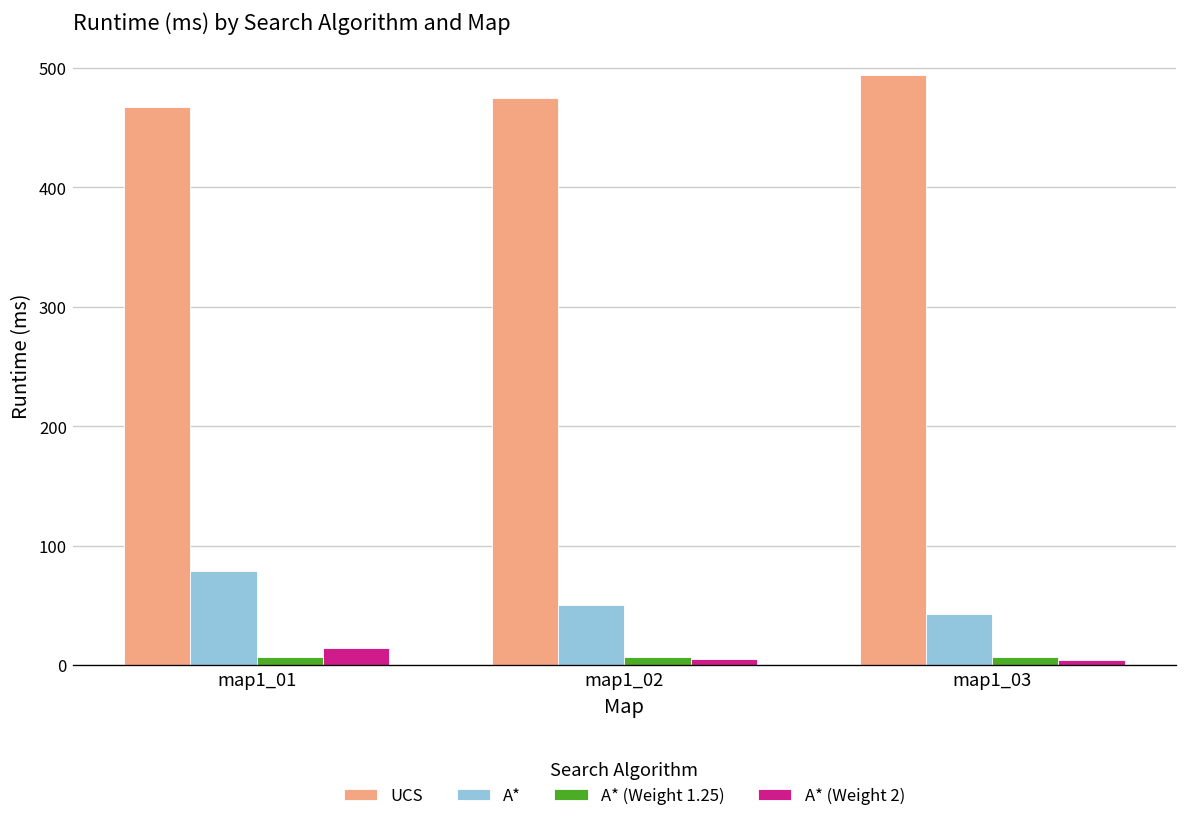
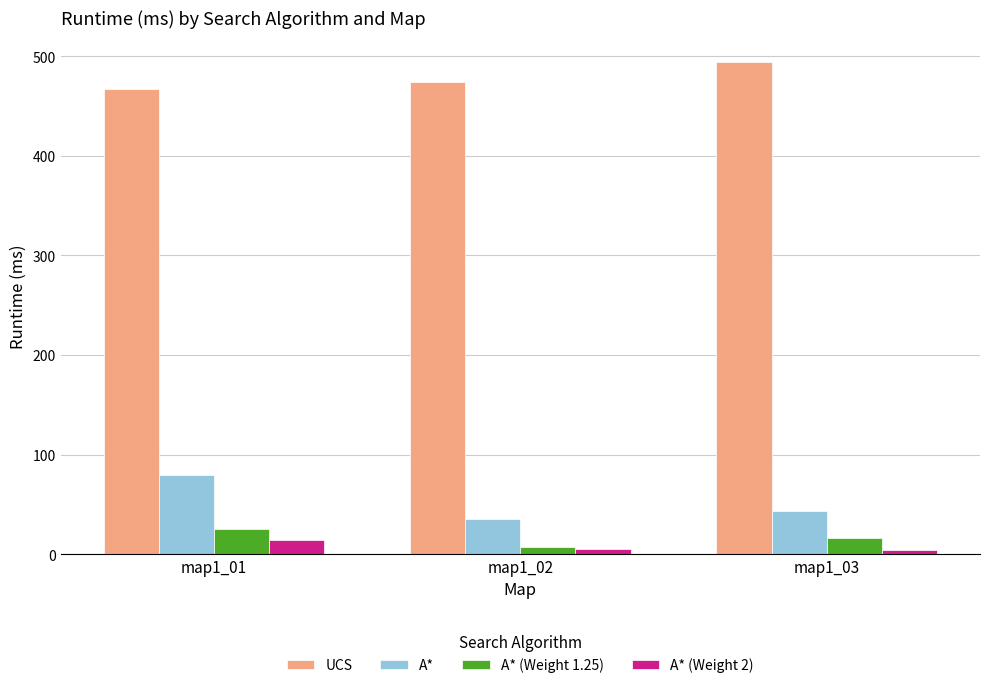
  {
    "UCS": {
      "map1_01": 470,
      "map1_02": 470,
      "map1_03": 490
    },
    "A*": {
      "map1_01": 80,
-     "map1_02": 50,
+     "map1_02": 40,
      "map1_03": 40
    },
    "A* (Weight 1.25)": {
-     "map1_01": 10,
+     "map1_01": 30,
      "map1_02": 10,
-     "map1_03": 10
+     "map1_03": 20
    },
    "A* (Weight 2)": {
      "map1_01": 10,
      "map1_02": 10,
      "map1_03": 0
    }
  }
